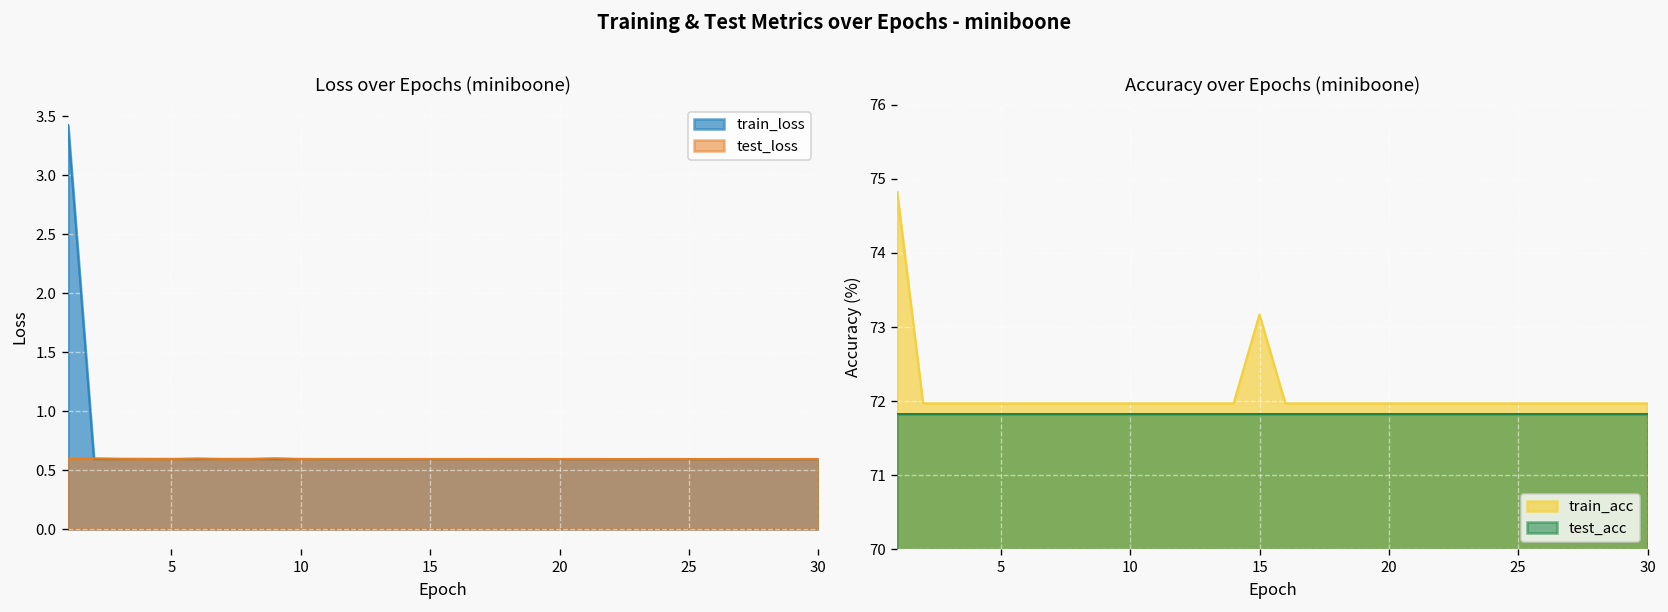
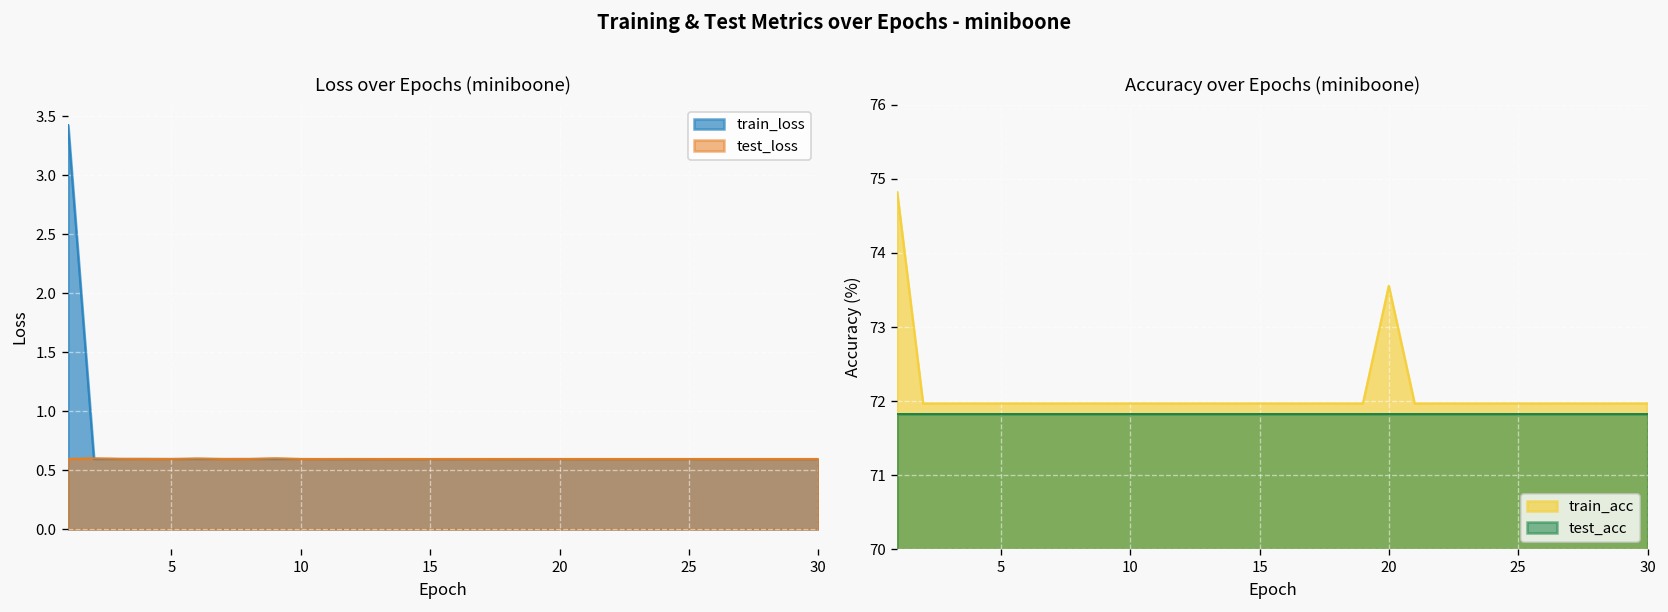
  {
    "Accuracy over Epochs (miniboone)": {
      "train_acc": {
        "5": 72.0,
        "10": 72.0,
-       "15": 73.2,
-       "20": 72.0,
+       "15": 72.0,
+       "20": 73.6,
        "25": 72.0,
        "30": 72.0
      },
      "test_acc": {
        "5": 71.8,
        "10": 71.8,
        "15": 71.8,
        "20": 71.8,
        "25": 71.8,
        "30": 71.8
      }
    }
  }
